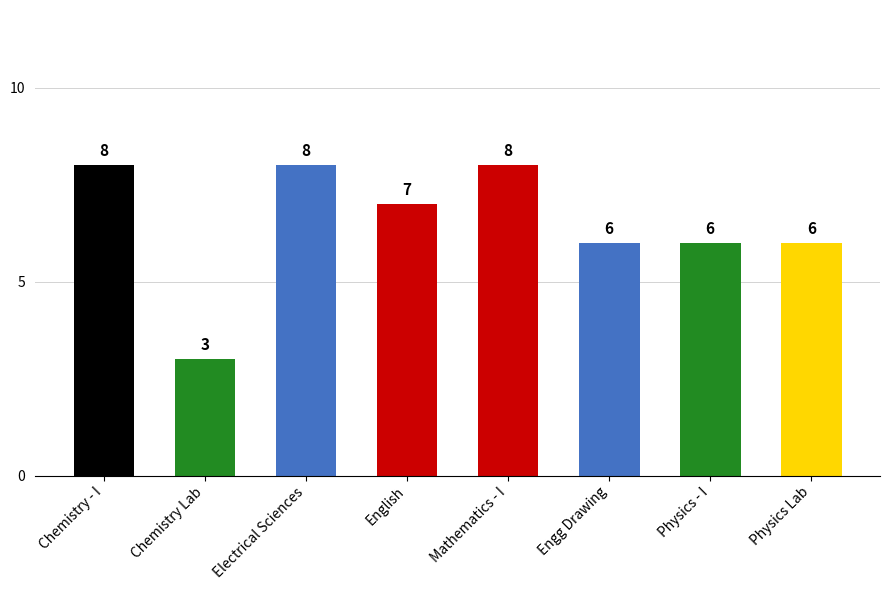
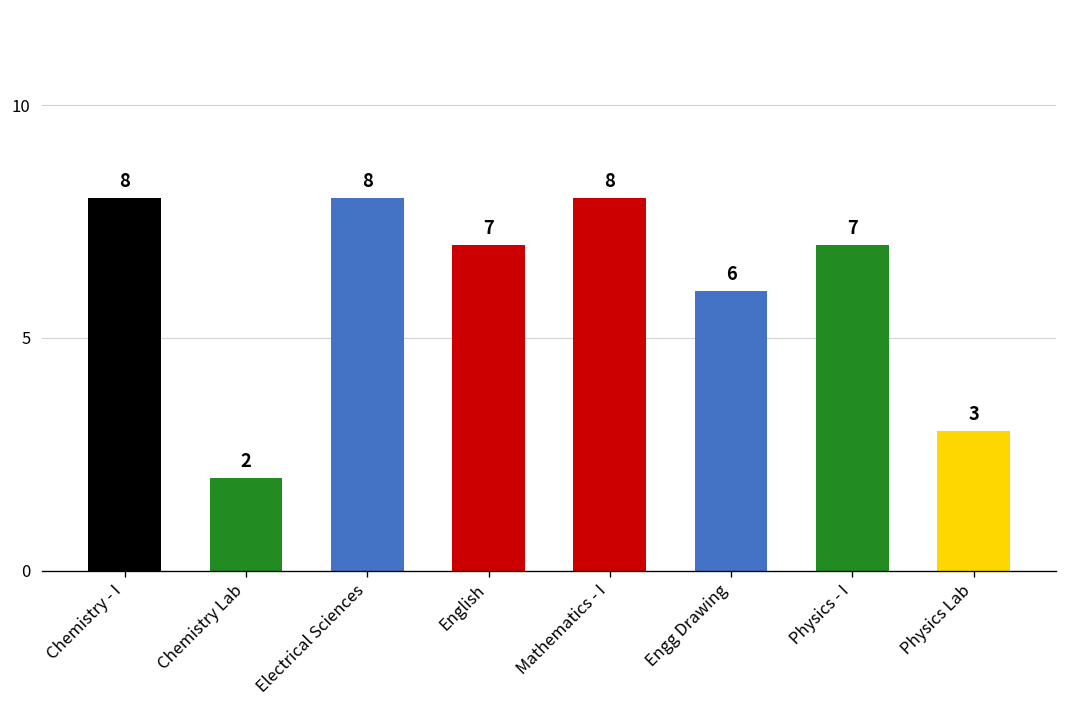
  {
    "Chemistry - I": 8,
-   "Chemistry Lab": 3,
+   "Chemistry Lab": 2,
    "Electrical Sciences": 8,
    "English": 7,
    "Mathematics - I": 8,
    "Engg Drawing": 6,
-   "Physics - I": 6,
-   "Physics Lab": 6
+   "Physics - I": 7,
+   "Physics Lab": 3
  }
